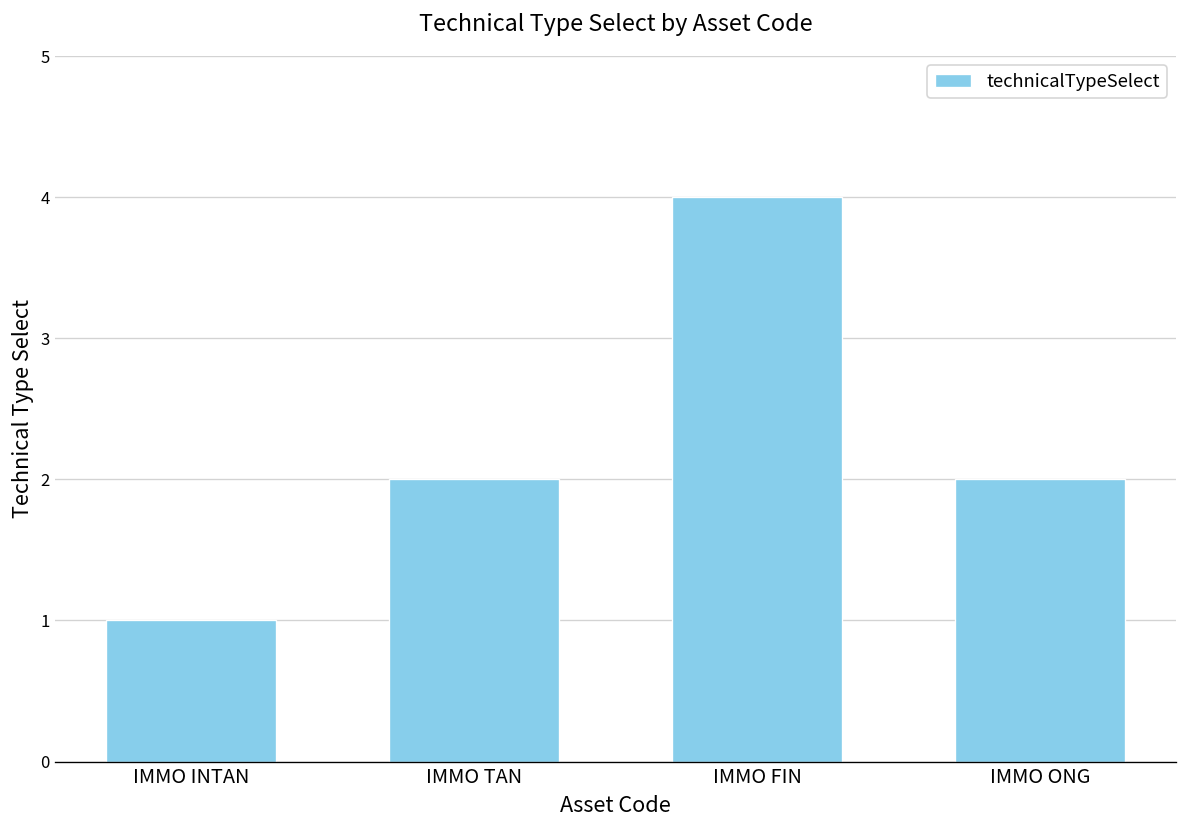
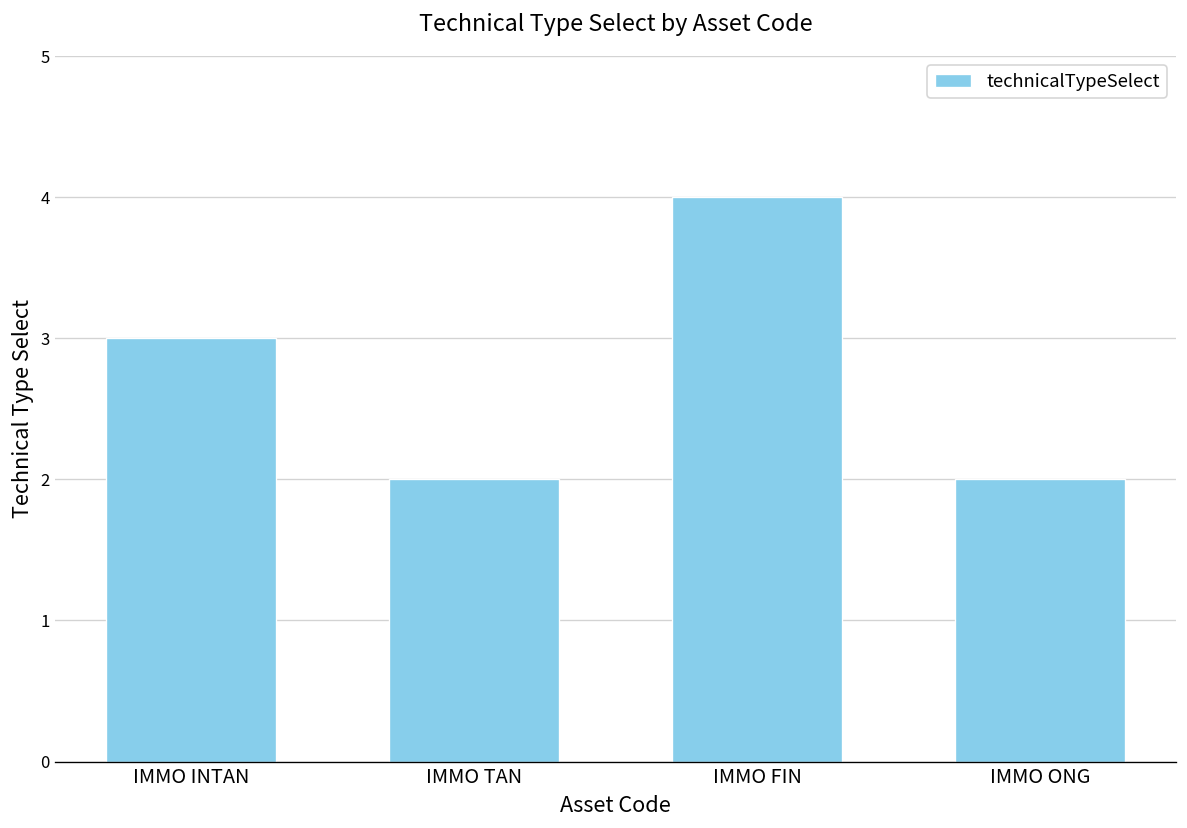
  {
-   "IMMO INTAN": 1,
+   "IMMO INTAN": 3,
    "IMMO TAN": 2,
    "IMMO FIN": 4,
    "IMMO ONG": 2
  }
